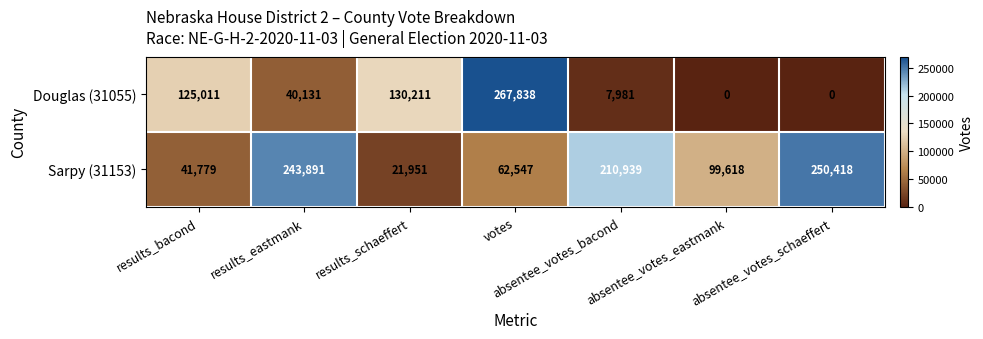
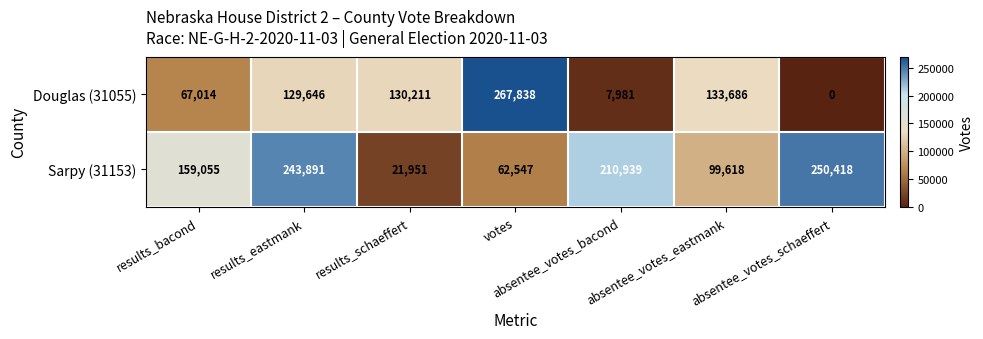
  {
    "Douglas (31055)": {
-     "results_bacond": "125,011",
-     "results_eastmank": "40,131",
+     "results_bacond": "67,014",
+     "results_eastmank": "129,646",
      "results_schaeffert": "130,211",
      "votes": "267,838",
      "absentee_votes_bacond": "7,981",
-     "absentee_votes_eastmank": "0",
+     "absentee_votes_eastmank": "133,686",
      "absentee_votes_schaeffert": "0"
    },
    "Sarpy (31153)": {
-     "results_bacond": "41,779",
+     "results_bacond": "159,055",
      "results_eastmank": "243,891",
      "results_schaeffert": "21,951",
      "votes": "62,547",
      "absentee_votes_bacond": "210,939",
      "absentee_votes_eastmank": "99,618",
      "absentee_votes_schaeffert": "250,418"
    }
  }
